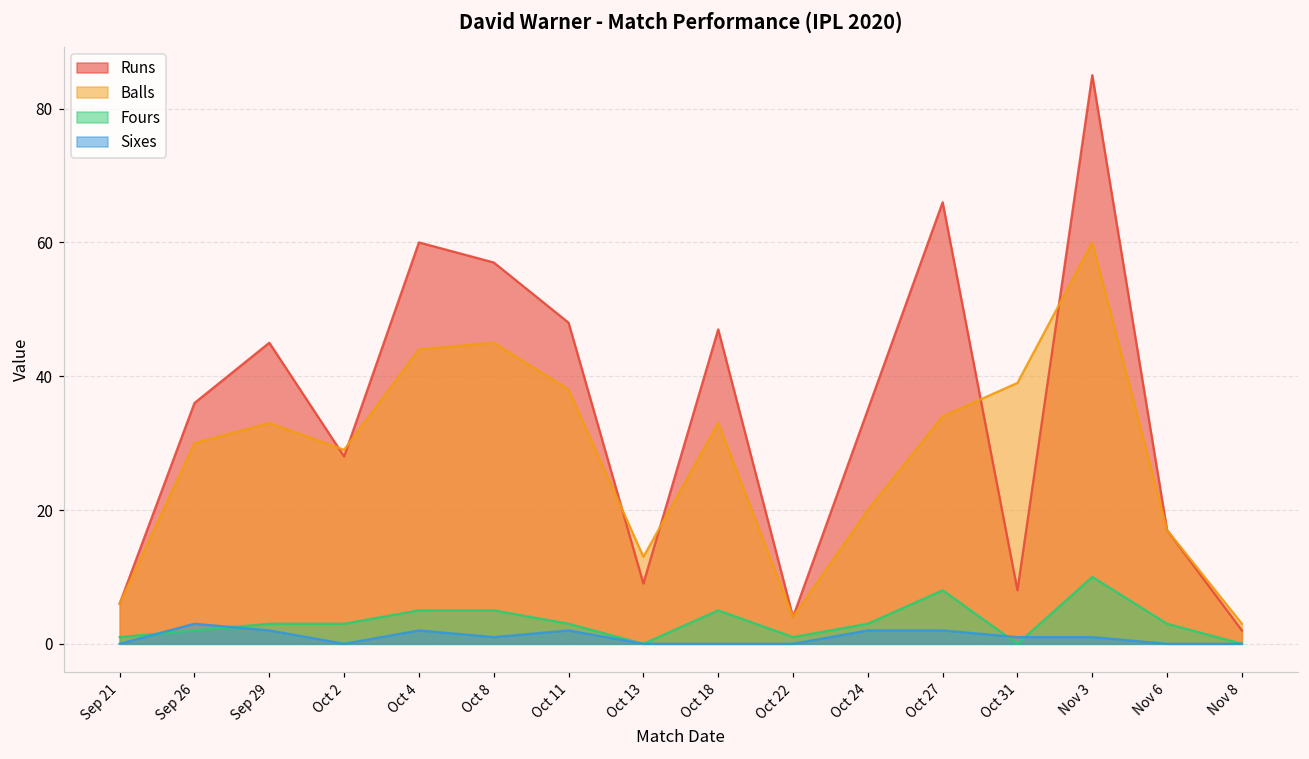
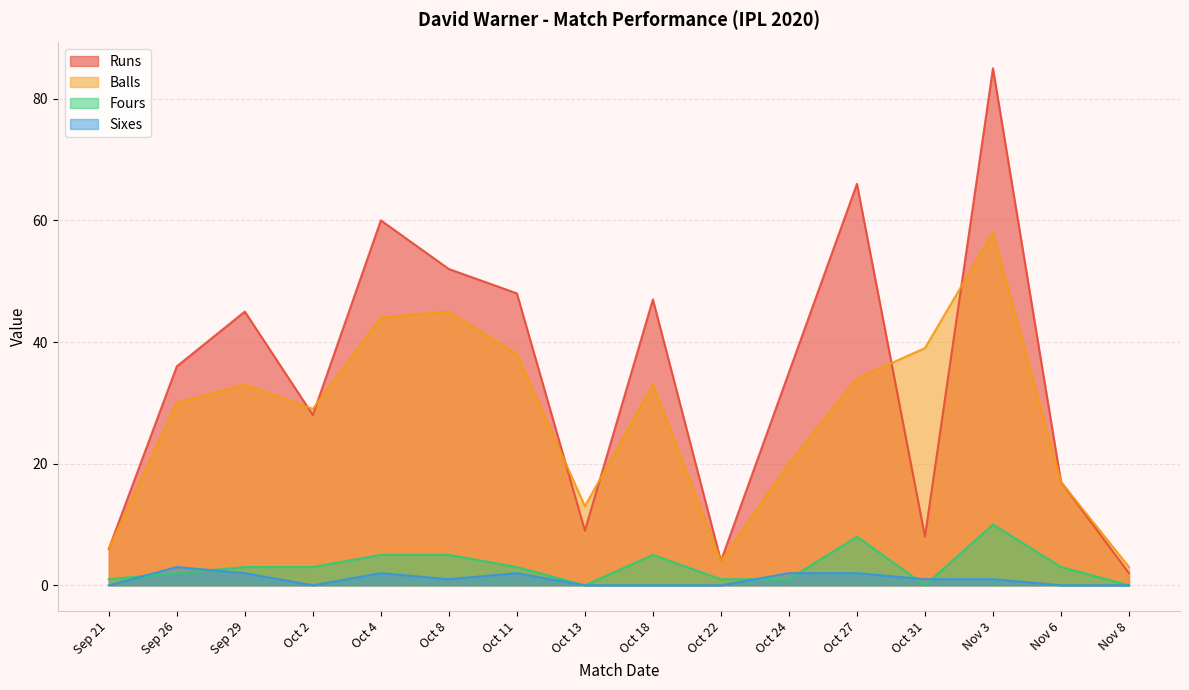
  {
    "Runs": {
      "Sep 26": 36,
      "Sep 29": 45,
      "Oct 2": 28,
      "Oct 4": 60,
-     "Oct 8": 57,
+     "Oct 8": 52,
      "Oct 11": 48,
      "Oct 13": 9,
      "Oct 18": 47,
      "Oct 24": 35,
      "Oct 27": 66,
      "Oct 31": 8,
      "Nov 3": 85,
      "Nov 8": 2
    },
    "Balls": {
      "Sep 26": 30,
      "Sep 29": 33,
      "Oct 2": 29,
      "Oct 4": 44,
      "Oct 8": 45,
      "Oct 11": 38,
      "Oct 13": 13,
      "Oct 18": 33,
      "Oct 24": 20,
      "Oct 27": 34,
      "Oct 31": 39,
-     "Nov 3": 60,
+     "Nov 3": 58,
      "Nov 8": 3
    },
    "Fours": {
      "Sep 21": 1,
      "Sep 26": 2,
      "Sep 29": 3,
      "Oct 2": 3,
      "Oct 4": 5,
      "Oct 8": 5,
      "Oct 11": 3,
      "Oct 18": 5,
      "Oct 22": 1,
-     "Oct 24": 3,
+     "Oct 24": 1,
      "Oct 27": 8,
      "Oct 31": 0,
      "Nov 3": 10,
      "Nov 6": 3
    },
    "Sixes": {
      "Sep 21": 0,
      "Sep 26": 3,
      "Sep 29": 2,
      "Oct 2": 0,
      "Oct 4": 2,
      "Oct 8": 1,
      "Oct 11": 2,
      "Oct 18": 0,
      "Oct 22": 0,
      "Oct 24": 2,
      "Oct 27": 2,
      "Oct 31": 1,
      "Nov 3": 1,
      "Nov 6": 0
    }
  }
